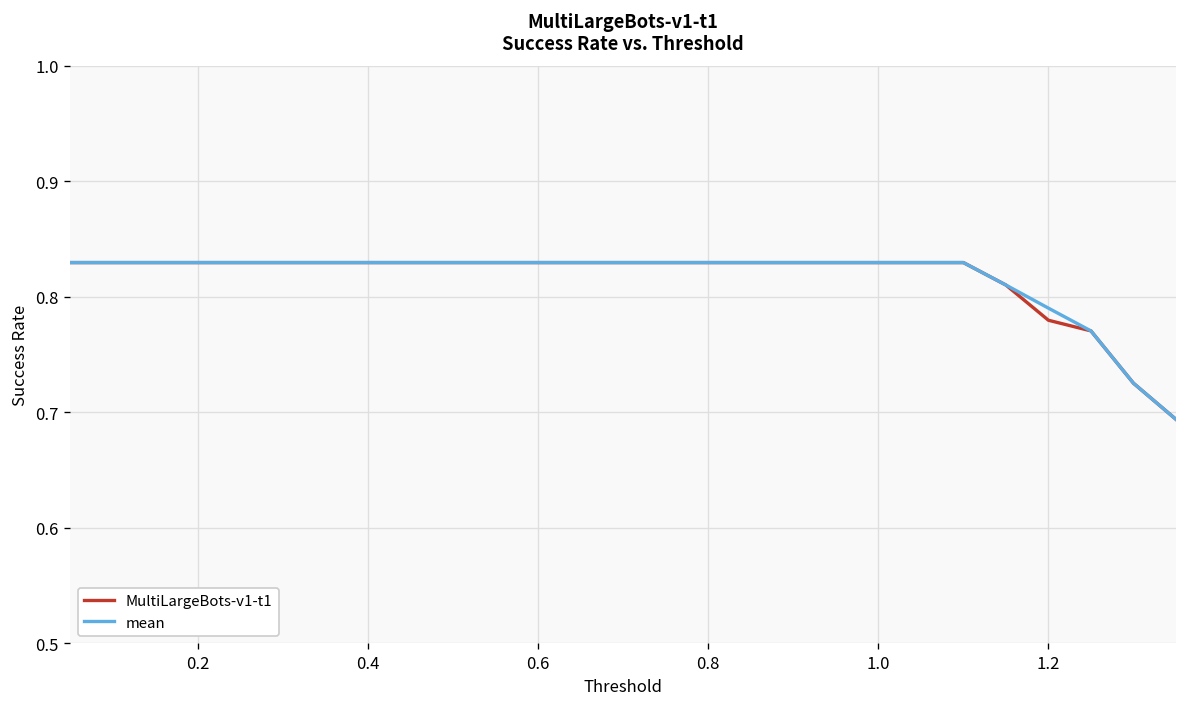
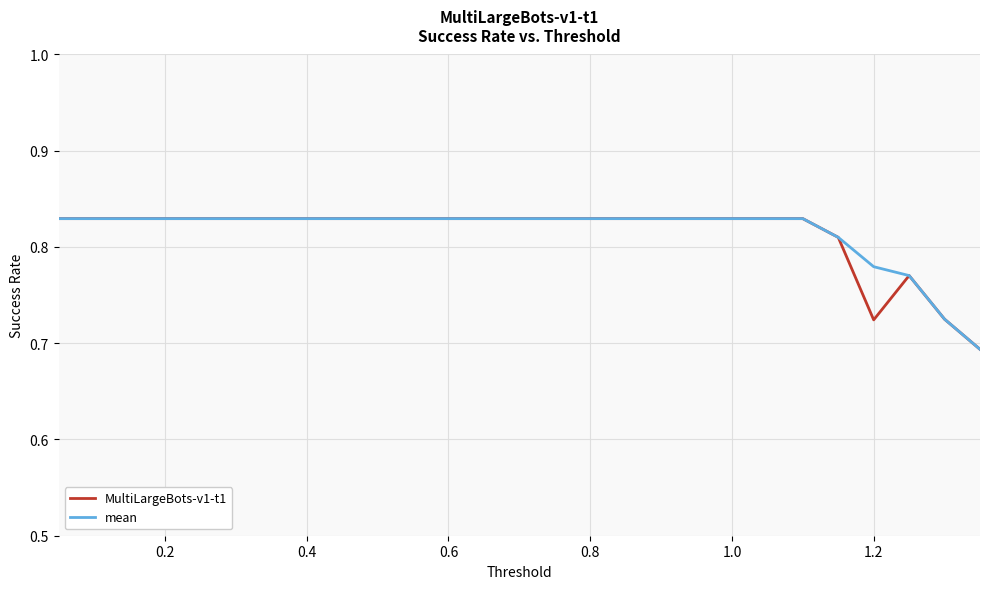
  {
    "MultiLargeBots-v1-t1": {
-     "1.2": 0.78
+     "1.2": 0.72
    },
    "mean": {
-     "1.2": 0.79
+     "1.2": 0.78
    }
  }
